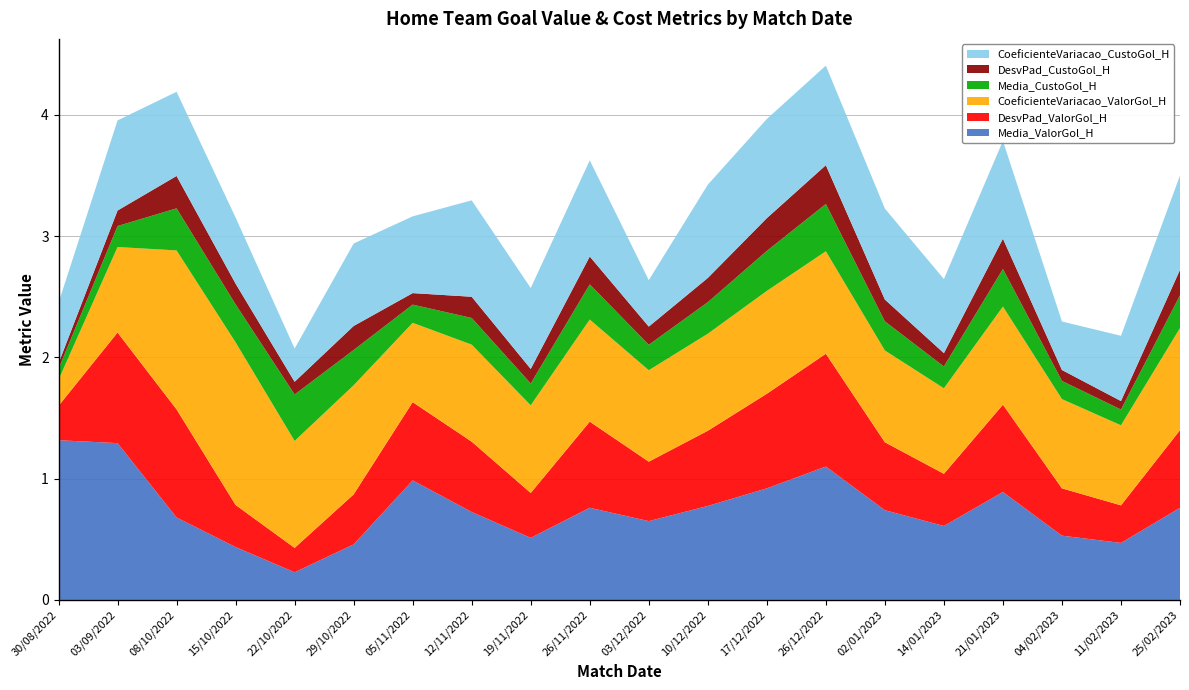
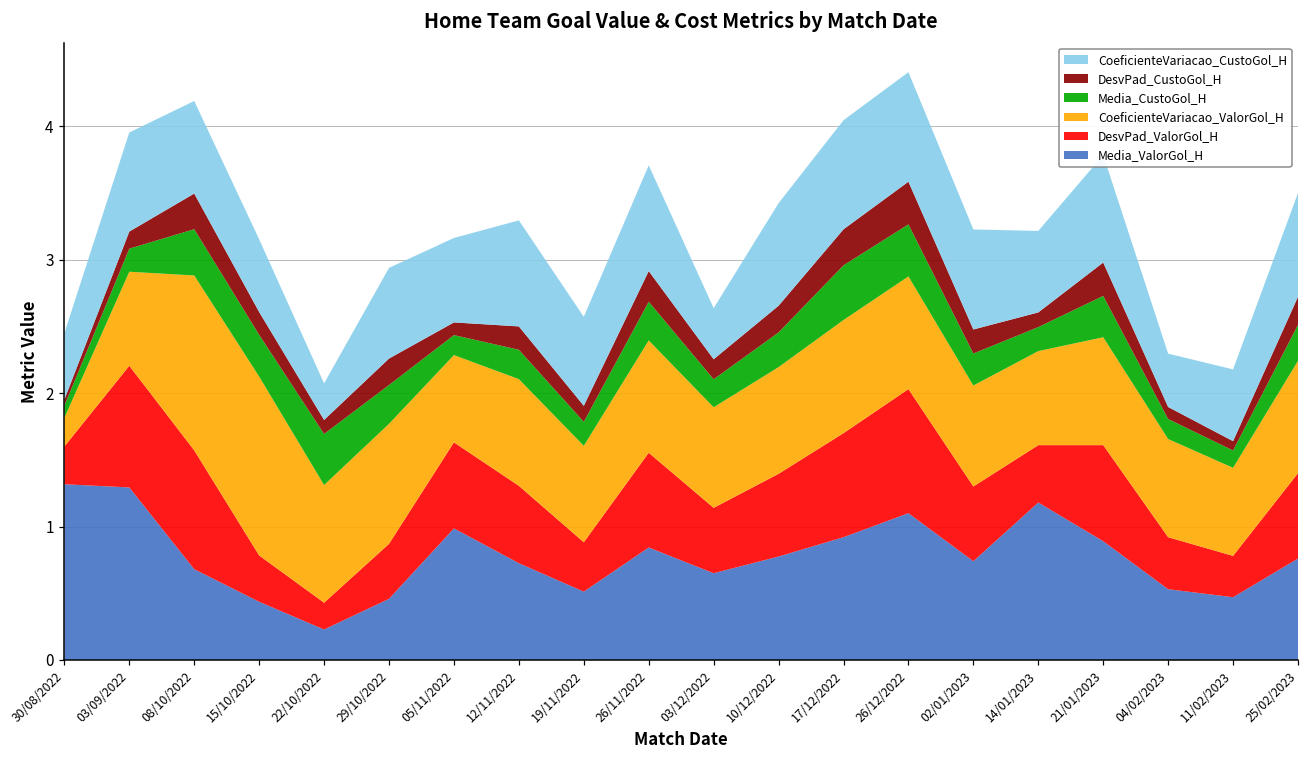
  {
    "Media_ValorGol_H": {
      "30/08/2022": 1.32,
      "03/09/2022": 1.29,
      "08/10/2022": 0.68,
      "15/10/2022": 0.44,
      "22/10/2022": 0.23,
      "29/10/2022": 0.46,
      "05/11/2022": 0.99,
      "12/11/2022": 0.73,
      "19/11/2022": 0.51,
-     "26/11/2022": 0.76,
+     "26/11/2022": 0.84,
      "03/12/2022": 0.65,
      "10/12/2022": 0.78,
      "17/12/2022": 0.92,
      "26/12/2022": 1.10,
      "02/01/2023": 0.74,
-     "14/01/2023": 0.61,
+     "14/01/2023": 1.18,
      "21/01/2023": 0.89,
      "04/02/2023": 0.53,
      "11/02/2023": 0.47,
      "25/02/2023": 0.76
    },
    "DesvPad_ValorGol_H": {
      "30/08/2022": 0.28,
      "03/09/2022": 0.91,
      "08/10/2022": 0.89,
      "15/10/2022": 0.35,
      "22/10/2022": 0.20,
      "29/10/2022": 0.41,
      "05/11/2022": 0.65,
      "12/11/2022": 0.58,
      "19/11/2022": 0.37,
      "26/11/2022": 0.71,
      "03/12/2022": 0.49,
      "10/12/2022": 0.62,
      "17/12/2022": 0.78,
      "26/12/2022": 0.93,
      "02/01/2023": 0.56,
      "14/01/2023": 0.43,
      "21/01/2023": 0.72,
      "04/02/2023": 0.39,
      "11/02/2023": 0.31,
      "25/02/2023": 0.64
    },
    "CoeficienteVariacao_ValorGol_H": {
      "30/08/2022": 0.22,
      "03/09/2022": 0.71,
      "08/10/2022": 1.31,
      "15/10/2022": 1.34,
      "22/10/2022": 0.88,
      "29/10/2022": 0.90,
      "05/11/2022": 0.65,
      "12/11/2022": 0.80,
      "19/11/2022": 0.72,
      "26/11/2022": 0.84,
      "03/12/2022": 0.75,
      "10/12/2022": 0.80,
      "17/12/2022": 0.85,
      "26/12/2022": 0.84,
      "02/01/2023": 0.76,
      "14/01/2023": 0.71,
      "21/01/2023": 0.81,
      "04/02/2023": 0.74,
      "11/02/2023": 0.66,
      "25/02/2023": 0.84
    },
    "Media_CustoGol_H": {
      "30/08/2022": 0.09,
      "03/09/2022": 0.17,
      "08/10/2022": 0.35,
      "15/10/2022": 0.31,
      "22/10/2022": 0.38,
      "29/10/2022": 0.29,
      "05/11/2022": 0.15,
      "12/11/2022": 0.22,
      "19/11/2022": 0.18,
      "26/11/2022": 0.29,
      "03/12/2022": 0.21,
      "10/12/2022": 0.26,
-     "17/12/2022": 0.33,
+     "17/12/2022": 0.41,
      "26/12/2022": 0.39,
      "02/01/2023": 0.24,
      "14/01/2023": 0.18,
      "21/01/2023": 0.31,
      "04/02/2023": 0.15,
      "11/02/2023": 0.13,
      "25/02/2023": 0.27
    },
    "DesvPad_CustoGol_H": {
      "30/08/2022": 0.04,
      "03/09/2022": 0.13,
      "08/10/2022": 0.27,
      "15/10/2022": 0.17,
      "22/10/2022": 0.10,
      "29/10/2022": 0.20,
      "05/11/2022": 0.10,
      "12/11/2022": 0.17,
      "19/11/2022": 0.12,
      "26/11/2022": 0.23,
      "03/12/2022": 0.15,
      "10/12/2022": 0.20,
      "17/12/2022": 0.27,
      "26/12/2022": 0.32,
      "02/01/2023": 0.18,
      "14/01/2023": 0.11,
      "21/01/2023": 0.25,
      "04/02/2023": 0.09,
      "11/02/2023": 0.07,
      "25/02/2023": 0.21
    },
    "CoeficienteVariacao_CustoGol_H": {
      "30/08/2022": 0.50,
      "03/09/2022": 0.74,
      "08/10/2022": 0.69,
      "15/10/2022": 0.54,
      "22/10/2022": 0.27,
      "29/10/2022": 0.68,
      "05/11/2022": 0.63,
      "12/11/2022": 0.79,
      "19/11/2022": 0.67,
      "26/11/2022": 0.79,
      "03/12/2022": 0.38,
      "10/12/2022": 0.77,
      "17/12/2022": 0.82,
      "26/12/2022": 0.82,
      "02/01/2023": 0.75,
      "14/01/2023": 0.61,
      "04/02/2023": 0.40,
      "11/02/2023": 0.54,
      "25/02/2023": 0.78
    }
  }
